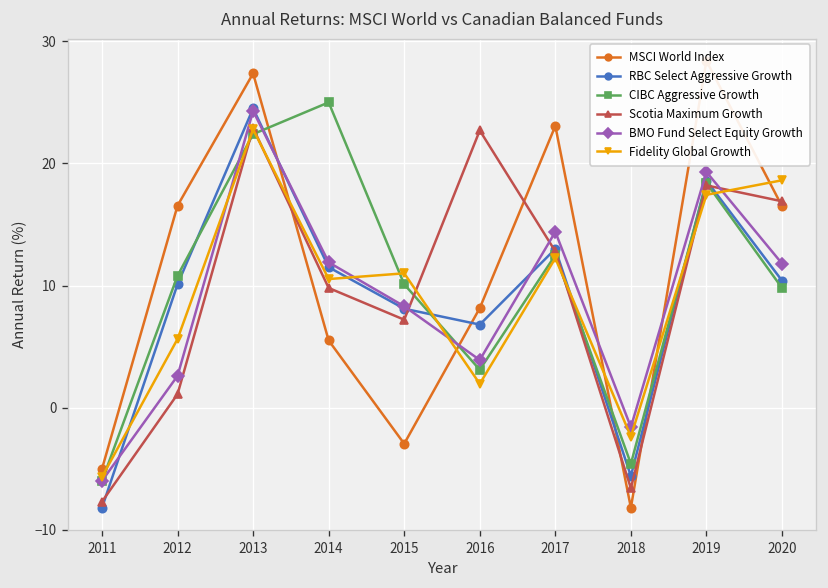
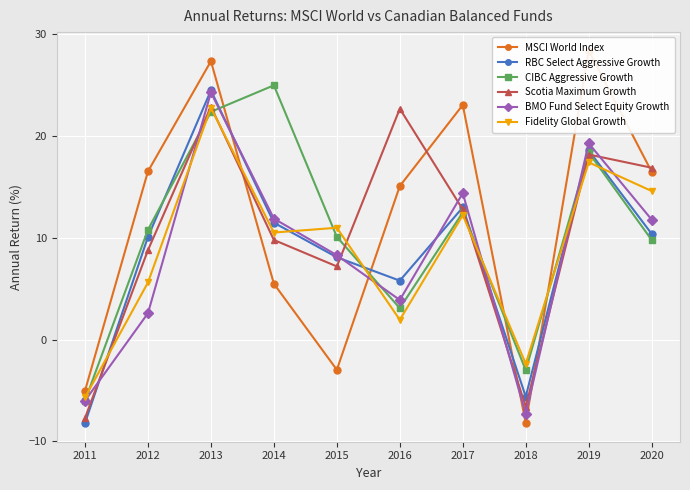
  {
    "MSCI World Index": {
      "2011": -5.0,
      "2012": 16.5,
      "2013": 27.4,
      "2014": 5.5,
      "2015": -3.0,
-     "2016": 8.2,
+     "2016": 15.1,
      "2017": 23.1,
      "2018": -8.2,
      "2020": 16.5
    },
    "RBC Select Aggressive Growth": {
      "2011": -8.2,
      "2012": 10.1,
      "2014": 11.5,
-     "2016": 6.8,
+     "2016": 5.8,
      "2018": -5.6,
      "2020": 10.4
    },
    "CIBC Aggressive Growth": {
      "2012": 10.8,
      "2013": 22.4,
      "2014": 25.0,
      "2015": 10.1,
      "2016": 3.1,
      "2017": 12.5,
-     "2018": -4.6,
+     "2018": -3.0,
      "2020": 9.8
    },
    "Scotia Maximum Growth": {
      "2011": -7.7,
-     "2012": 1.1,
+     "2012": 8.8,
      "2014": 9.8,
      "2015": 7.2,
      "2016": 22.7,
      "2018": -6.6,
      "2020": 16.9
    },
    "BMO Fund Select Equity Growth": {
      "2012": 2.6,
      "2014": 11.9,
      "2016": 3.9,
      "2017": 14.4,
-     "2018": -1.6,
+     "2018": -7.3,
      "2019": 19.3,
      "2020": 11.8
    },
    "Fidelity Global Growth": {
      "2011": -5.7,
      "2012": 5.6,
      "2014": 10.5,
      "2015": 11.0,
      "2016": 2.0,
      "2017": 12.2,
      "2018": -2.4,
      "2019": 17.4,
-     "2020": 18.6
+     "2020": 14.6
    }
  }
